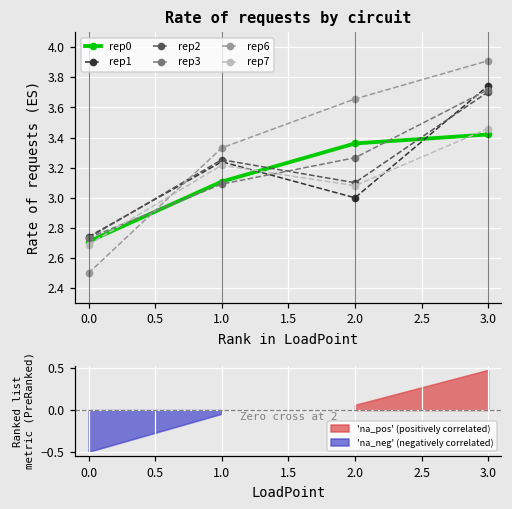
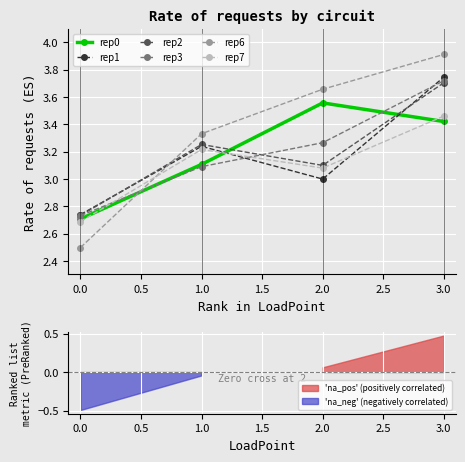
  {
    "Rate of requests by circuit": {
      "rep0": {
        "0.0": 2.71,
-       "2.0": 3.36,
+       "2.0": 3.56,
        "3.0": 3.42
      }
    }
  }
